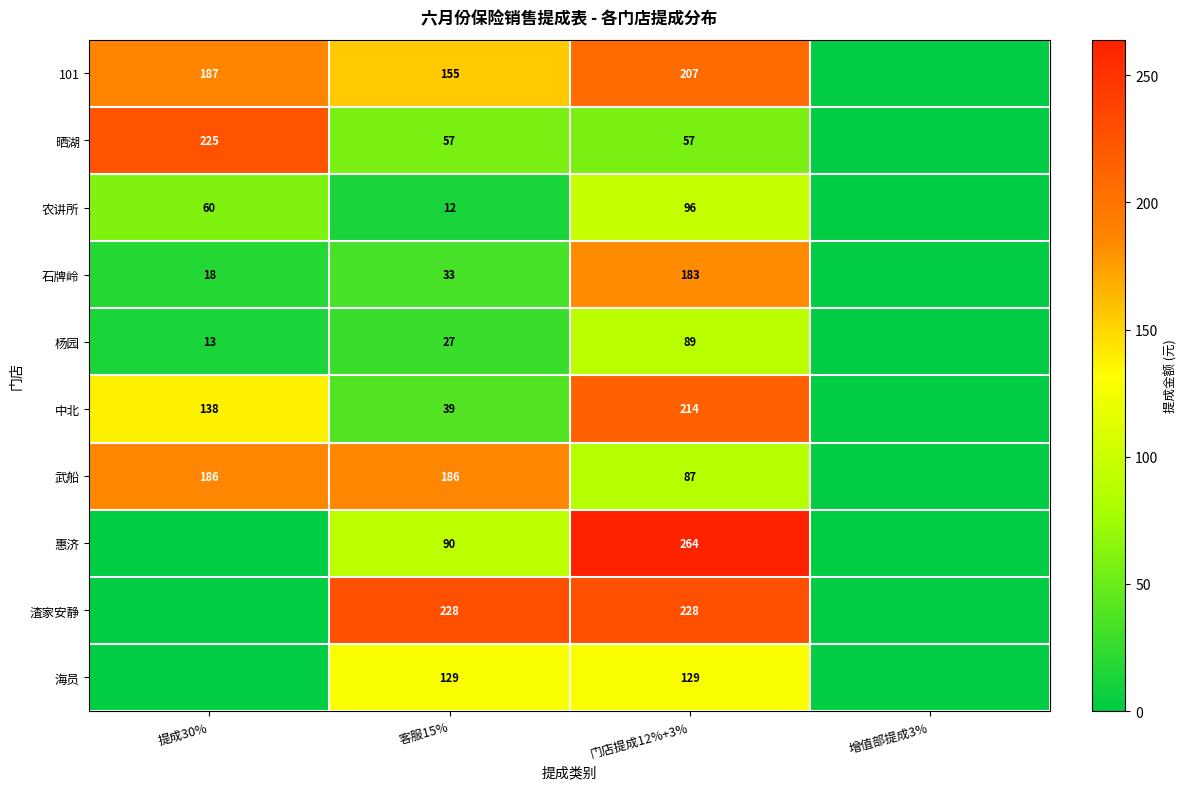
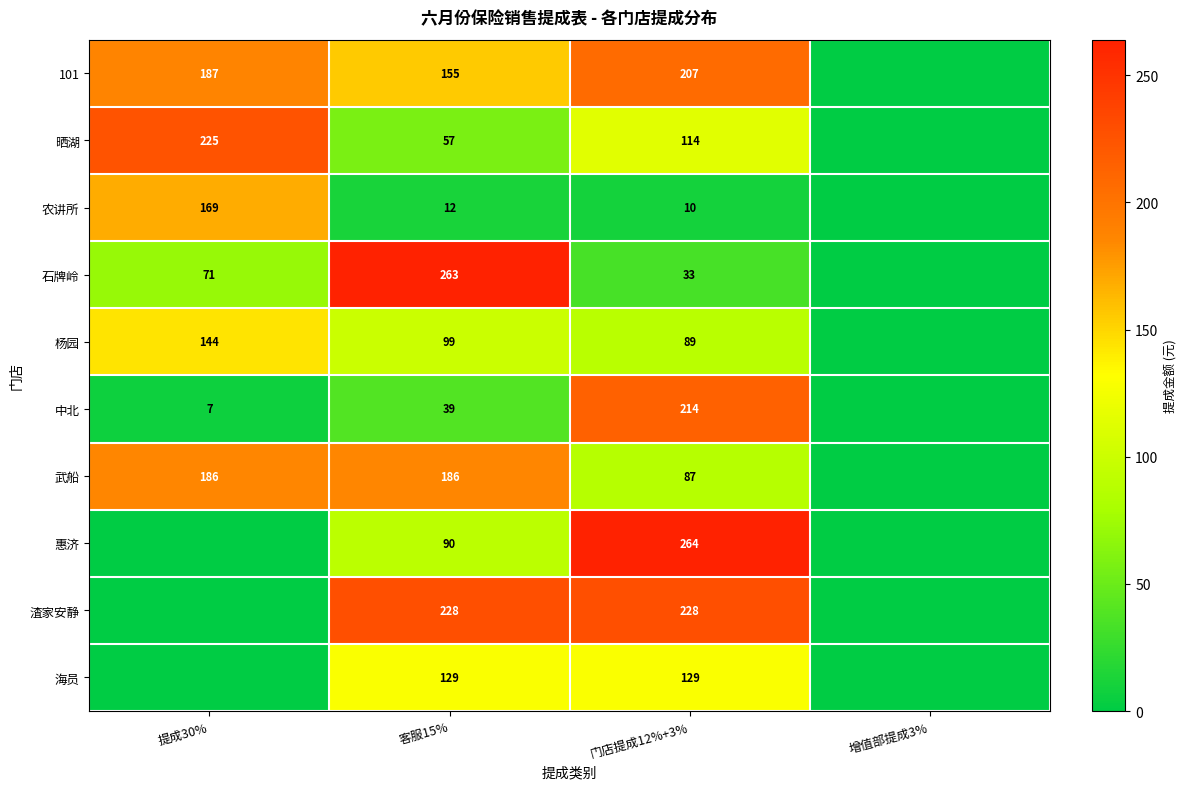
  {
    "101": {
      "提成30%": 187,
      "客服15%": 155,
      "门店提成12%+3%": 207
    },
    "晒湖": {
      "提成30%": 225,
      "客服15%": 57,
-     "门店提成12%+3%": 57
+     "门店提成12%+3%": 114
    },
    "农讲所": {
-     "提成30%": 60,
+     "提成30%": 169,
      "客服15%": 12,
-     "门店提成12%+3%": 96
+     "门店提成12%+3%": 10
    },
    "石牌岭": {
-     "提成30%": 18,
-     "客服15%": 33,
-     "门店提成12%+3%": 183
+     "提成30%": 71,
+     "客服15%": 263,
+     "门店提成12%+3%": 33
    },
    "杨园": {
-     "提成30%": 13,
-     "客服15%": 27,
+     "提成30%": 144,
+     "客服15%": 99,
      "门店提成12%+3%": 89
    },
    "中北": {
-     "提成30%": 138,
+     "提成30%": 7,
      "客服15%": 39,
      "门店提成12%+3%": 214
    },
    "武船": {
      "提成30%": 186,
      "客服15%": 186,
      "门店提成12%+3%": 87
    },
    "惠济": {
      "客服15%": 90,
      "门店提成12%+3%": 264
    },
    "渣家安静": {
      "客服15%": 228,
      "门店提成12%+3%": 228
    },
    "海员": {
      "客服15%": 129,
      "门店提成12%+3%": 129
    }
  }
